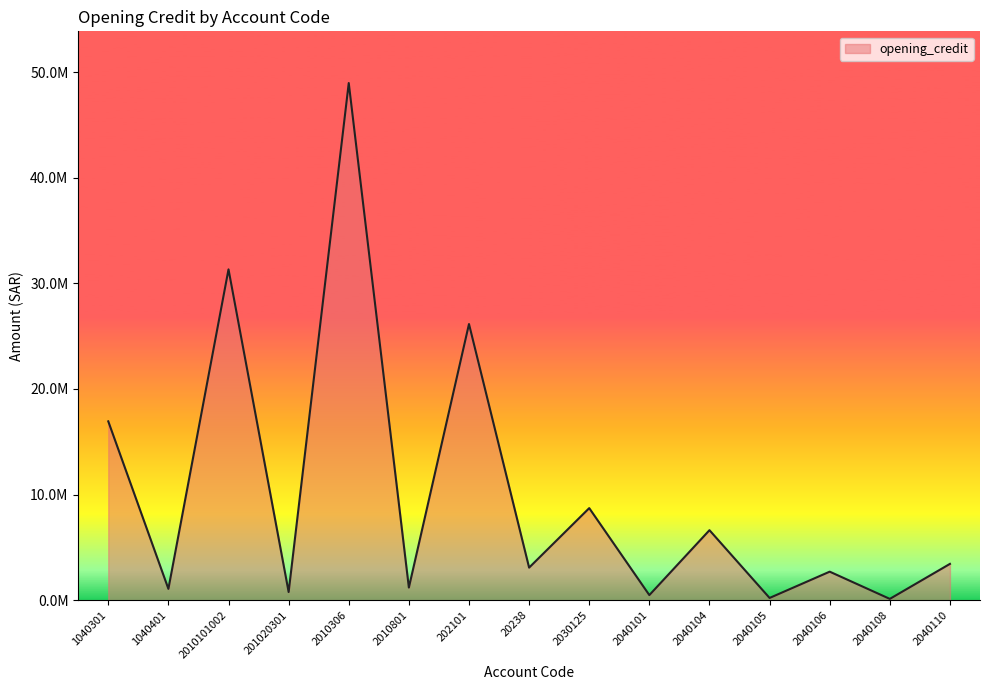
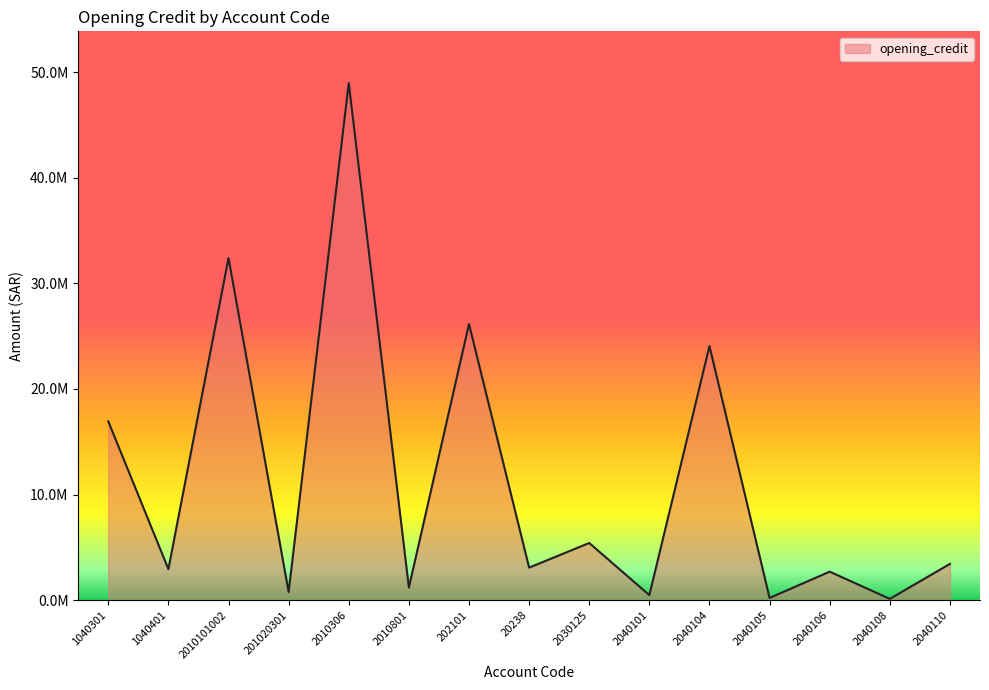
  {
    "1040301": 16900000,
-   "1040401": 1100000,
-   "2010101002": 31300000,
+   "1040401": 2900000,
+   "2010101002": 32400000,
    "201020301": 800000,
    "2010306": 49000000,
    "2010801": 1200000,
    "202101": 26200000,
    "20238": 3100000,
-   "2030125": 8700000,
+   "2030125": 5400000,
    "2040101": 500000,
-   "2040104": 6600000,
+   "2040104": 24100000,
    "2040105": 200000,
    "2040106": 2700000,
    "2040108": 100000,
    "2040110": 3400000
  }
